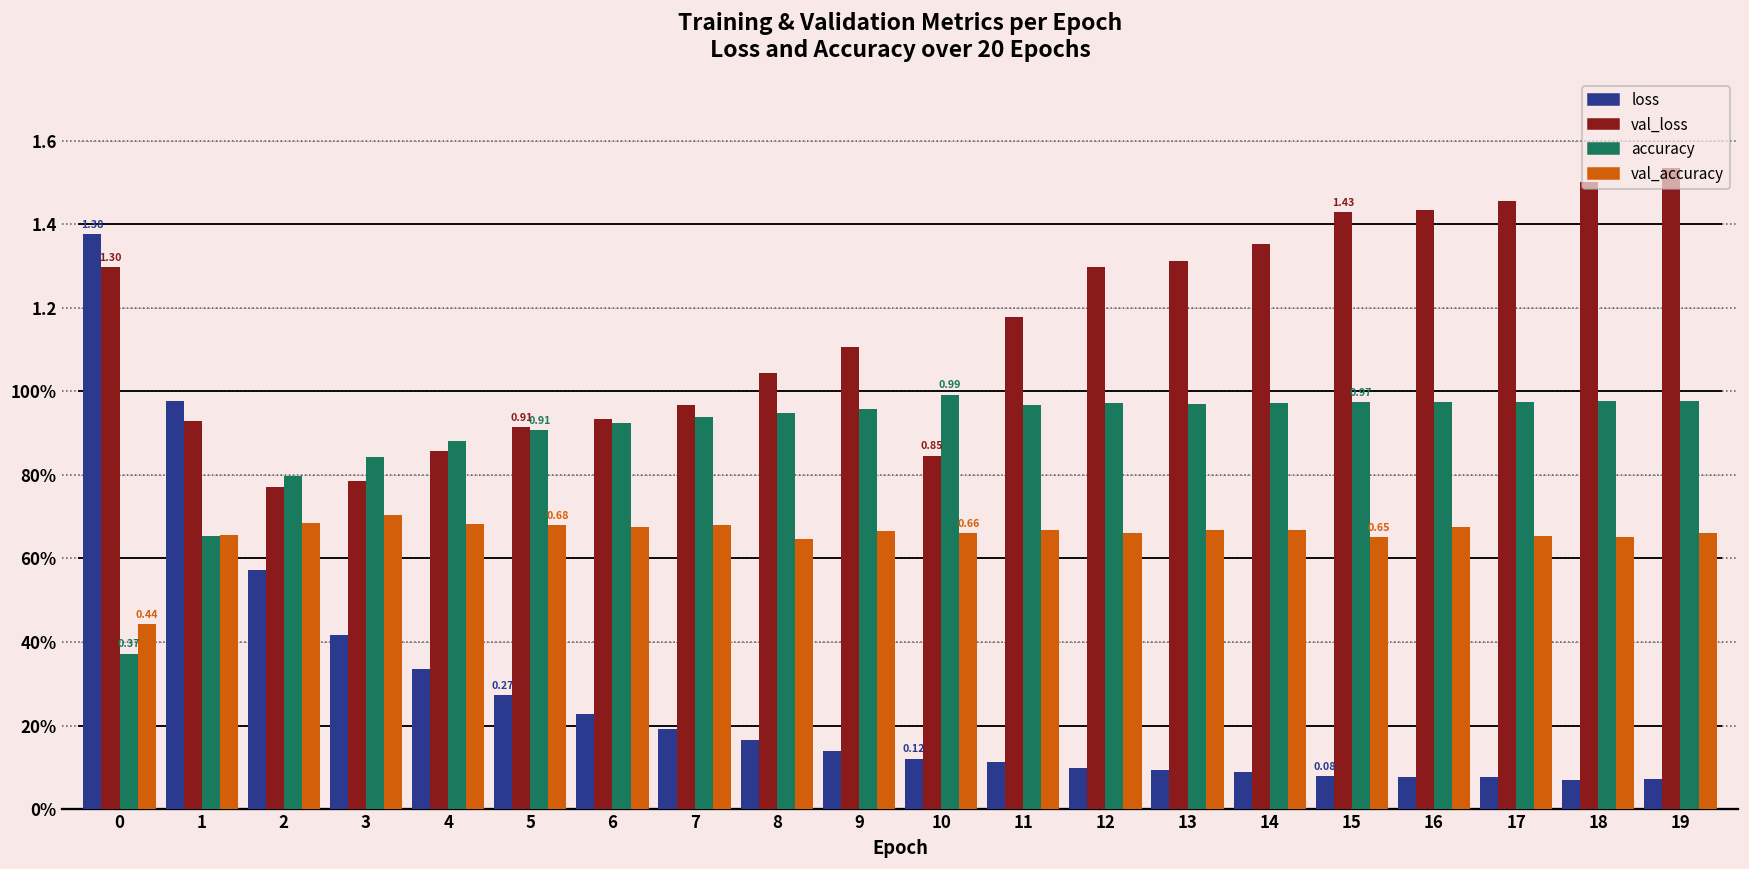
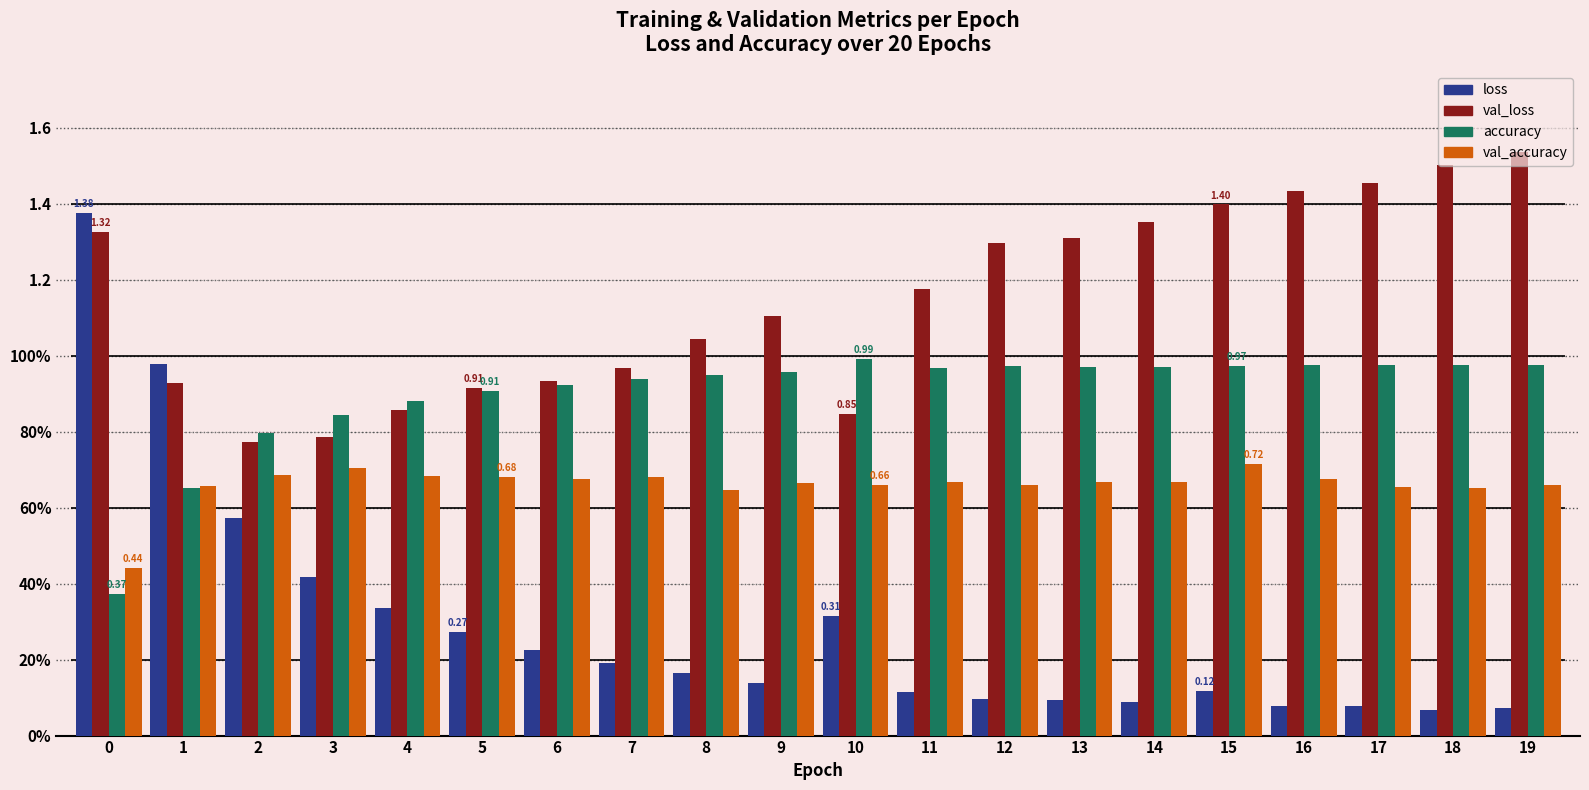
  {
    "loss": {
      "0": 1.38,
      "5": 0.27,
-     "10": 0.12,
-     "15": 0.08
+     "10": 0.31,
+     "15": 0.12
    },
    "val_loss": {
-     "0": 1.30,
+     "0": 1.32,
      "5": 0.91,
      "10": 0.85,
-     "15": 1.43
+     "15": 1.40
    },
    "accuracy": {
      "0": 0.37,
      "5": 0.91,
      "10": 0.99,
      "15": 0.97
    },
    "val_accuracy": {
      "0": 0.44,
      "5": 0.68,
      "10": 0.66,
-     "15": 0.65
+     "15": 0.72
    }
  }
